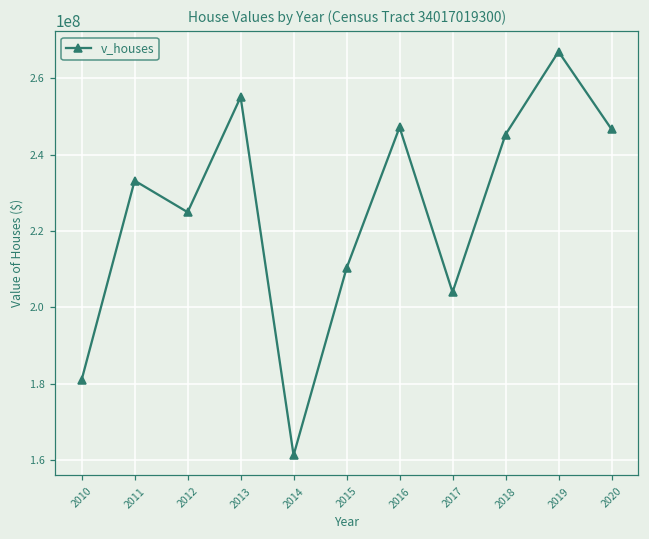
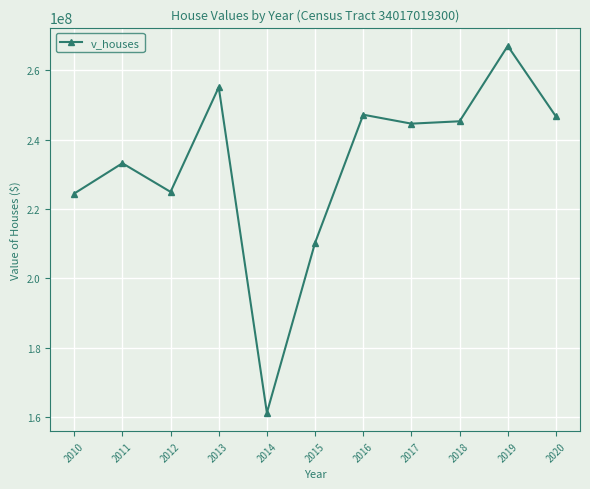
  {
-   "2010": 181000000,
+   "2010": 224000000,
    "2011": 233000000,
    "2012": 225000000,
    "2013": 255000000,
    "2014": 161000000,
    "2015": 210000000,
    "2016": 247000000,
-   "2017": 204000000,
+   "2017": 245000000,
    "2018": 245000000,
    "2019": 267000000,
    "2020": 247000000
  }
